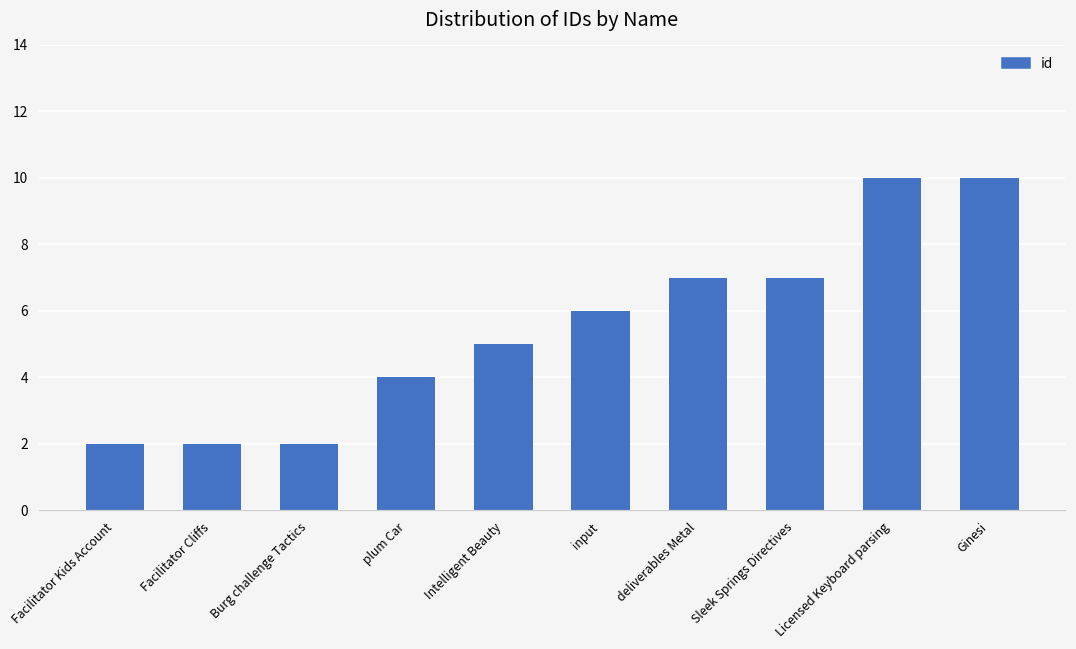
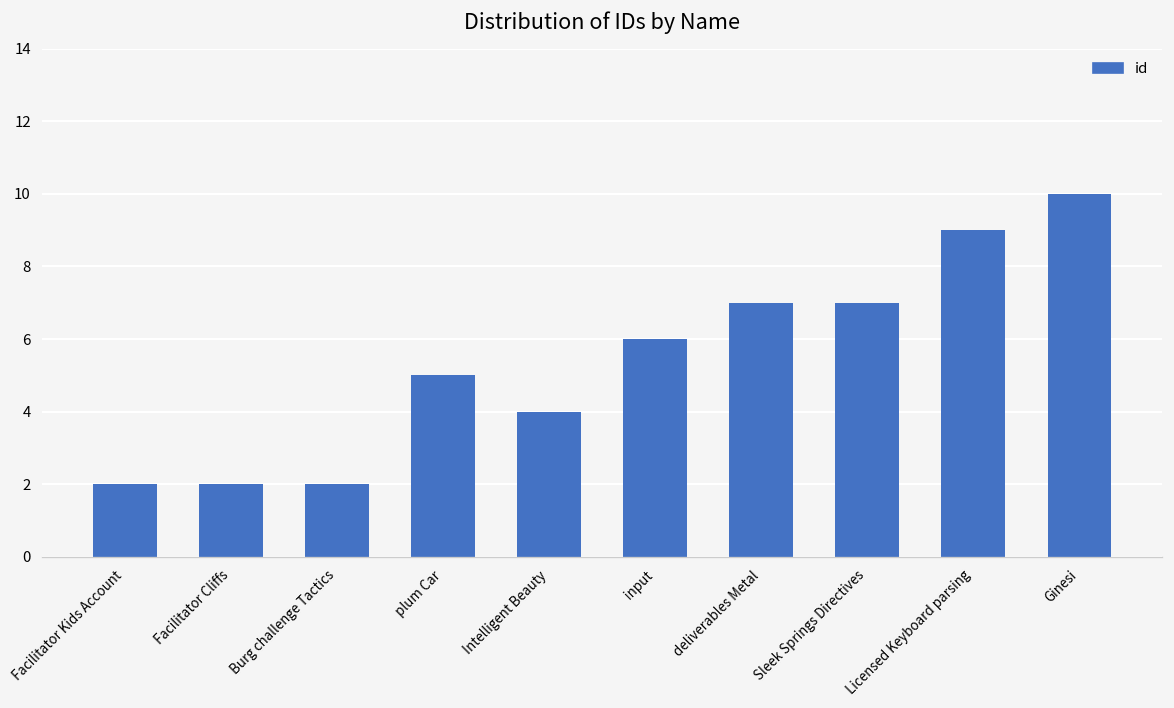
  {
    "Facilitator Kids Account": 2,
    "Facilitator Cliffs": 2,
    "Burg challenge Tactics": 2,
-   "plum Car": 4,
-   "Intelligent Beauty": 5,
+   "plum Car": 5,
+   "Intelligent Beauty": 4,
    "input": 6,
    "deliverables Metal": 7,
    "Sleek Springs Directives": 7,
-   "Licensed Keyboard parsing": 10,
+   "Licensed Keyboard parsing": 9,
    "Ginesi": 10
  }
